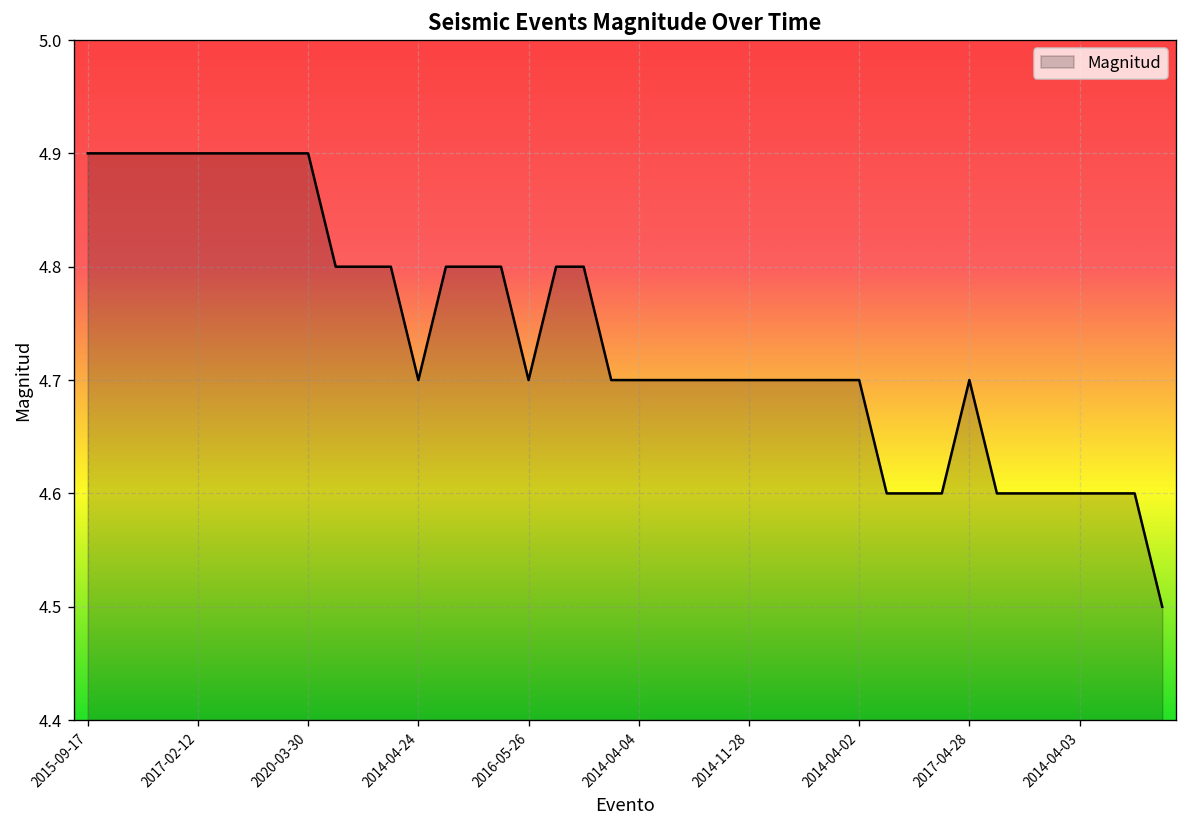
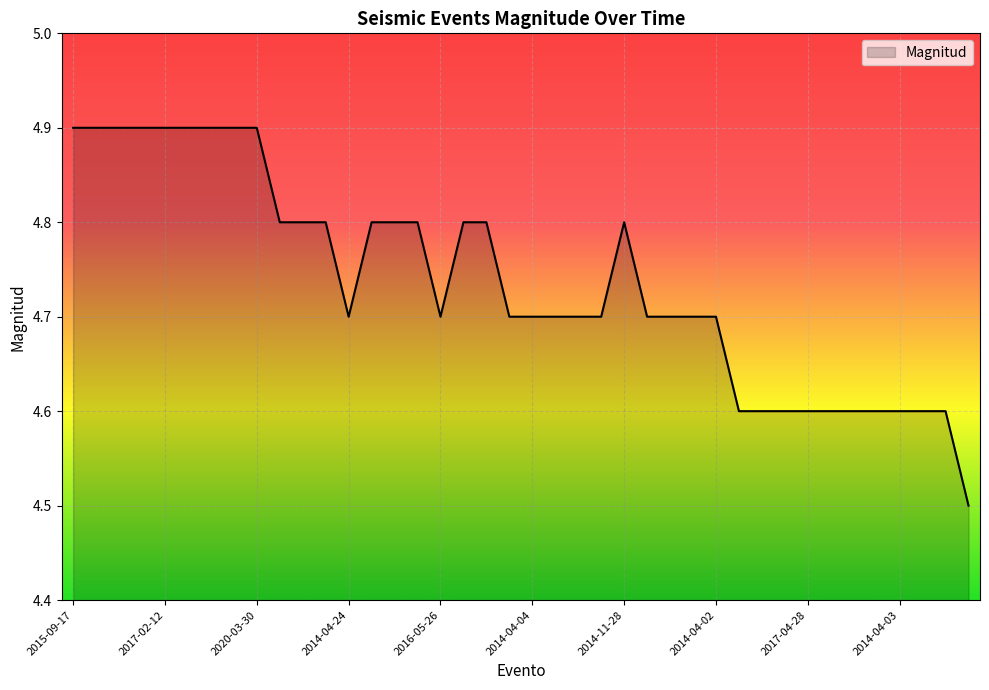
  {
    "2017-02-12": 4.9,
    "2020-03-30": 4.9,
    "2014-04-24": 4.7,
    "2016-05-26": 4.7,
-   "2014-11-28": 4.7,
-   "2017-04-28": 4.7
+   "2014-11-28": 4.8,
+   "2017-04-28": 4.6
  }
